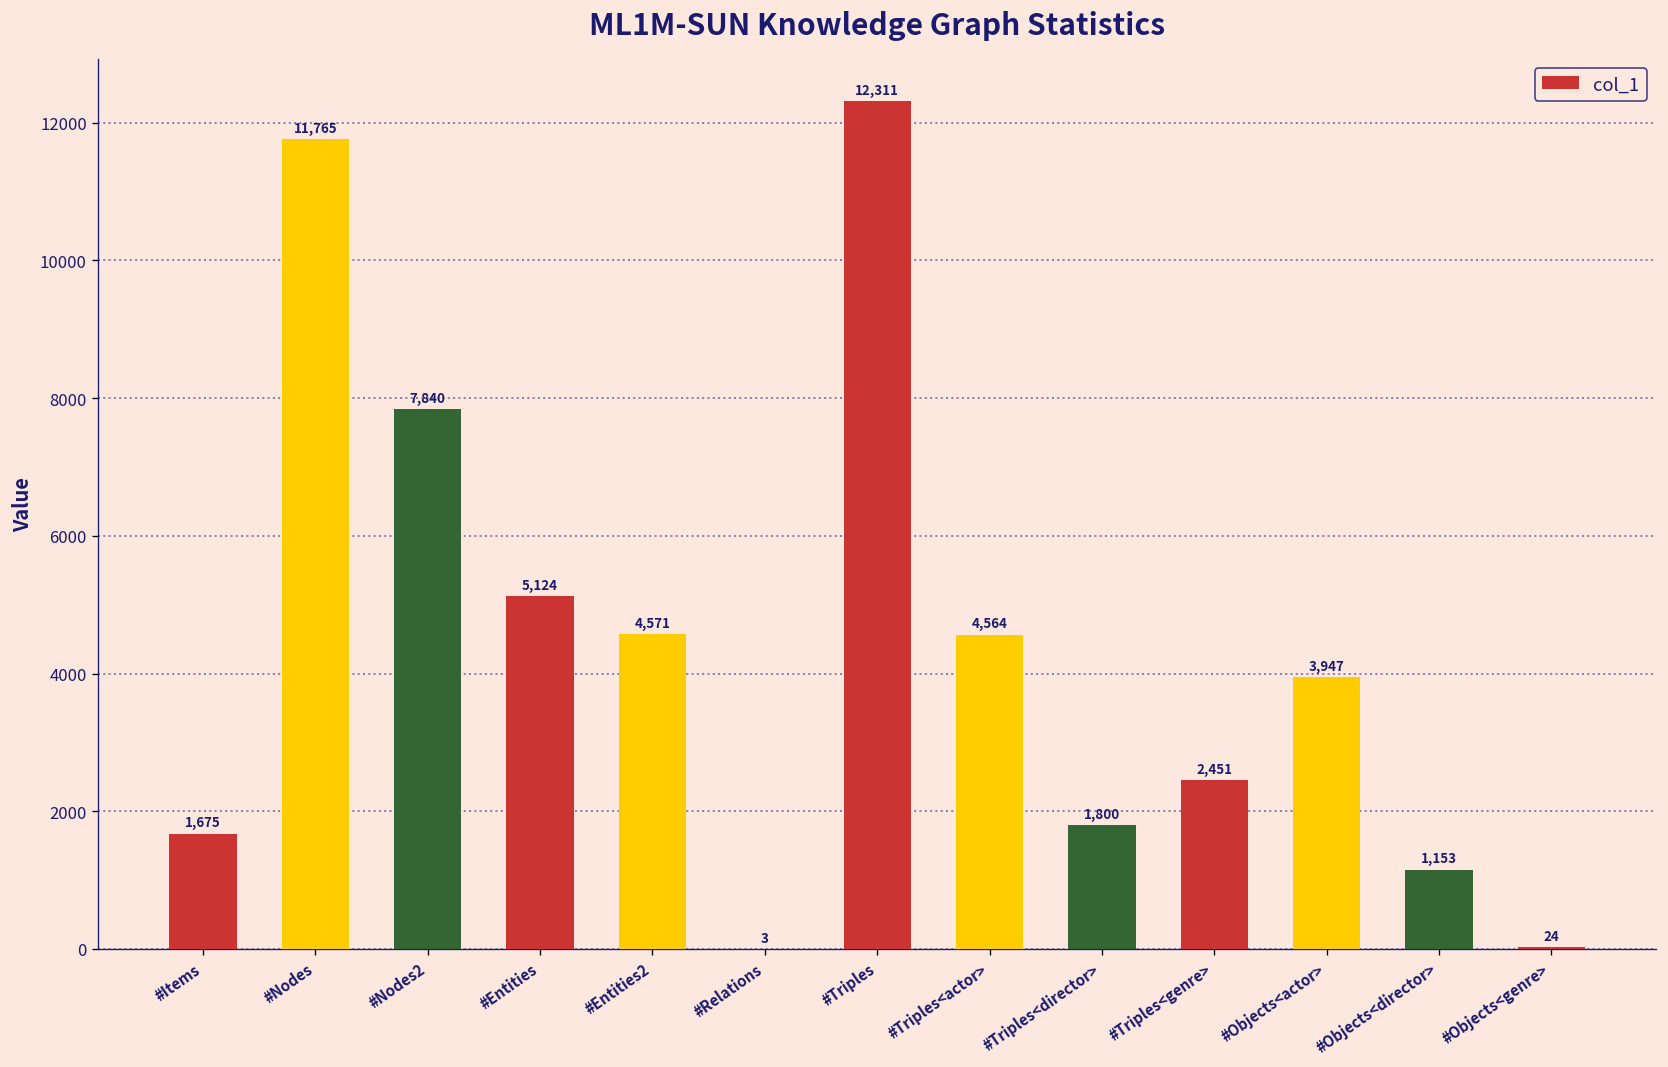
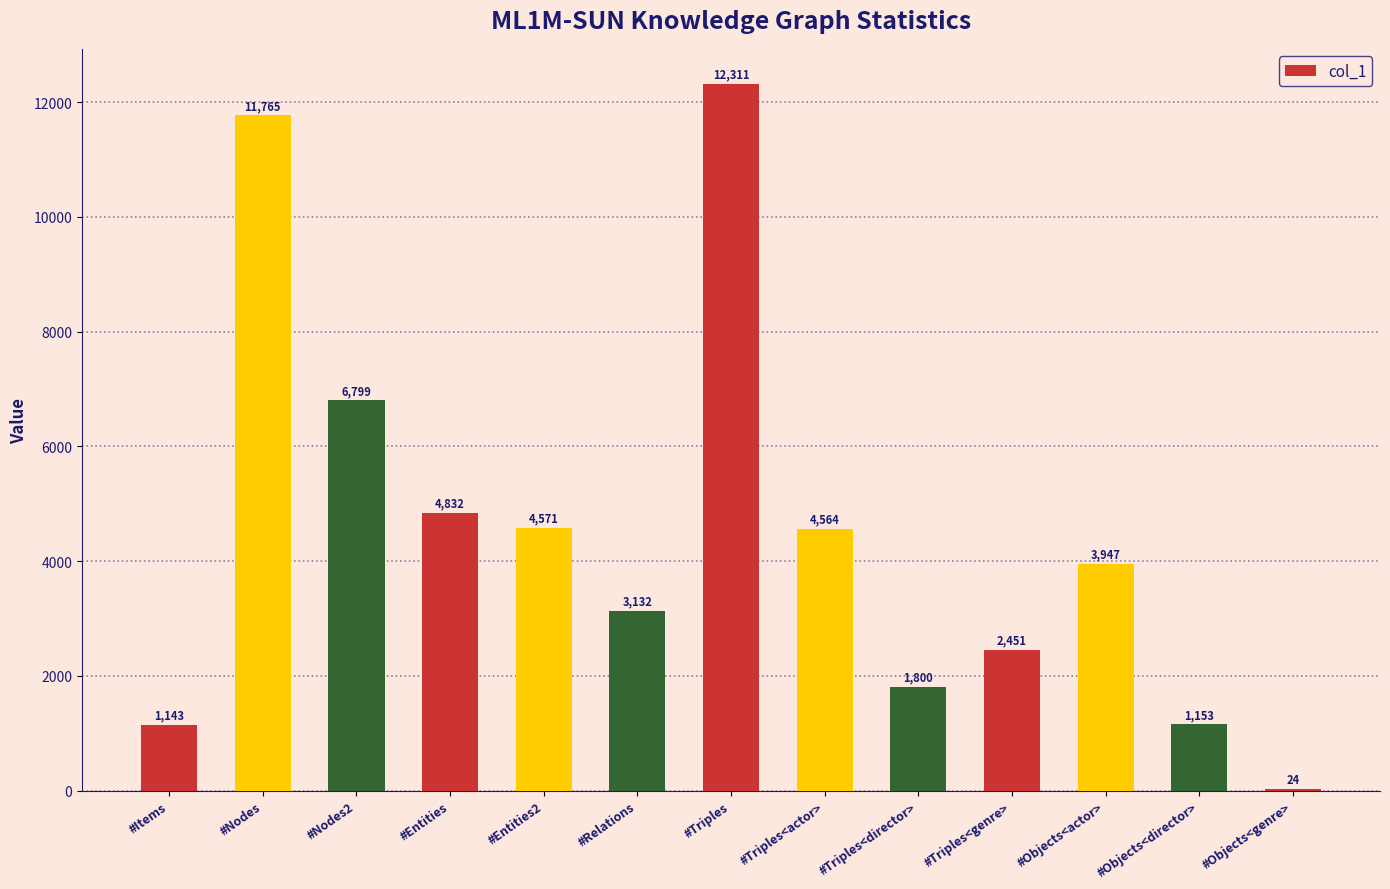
  {
-   "#Items": "1,675",
+   "#Items": "1,143",
    "#Nodes": "11,765",
-   "#Nodes2": "7,840",
-   "#Entities": "5,124",
+   "#Nodes2": "6,799",
+   "#Entities": "4,832",
    "#Entities2": "4,571",
-   "#Relations": "3",
+   "#Relations": "3,132",
    "#Triples": "12,311",
    "#Triples<actor>": "4,564",
    "#Triples<director>": "1,800",
    "#Triples<genre>": "2,451",
    "#Objects<actor>": "3,947",
    "#Objects<director>": "1,153",
    "#Objects<genre>": "24"
  }
